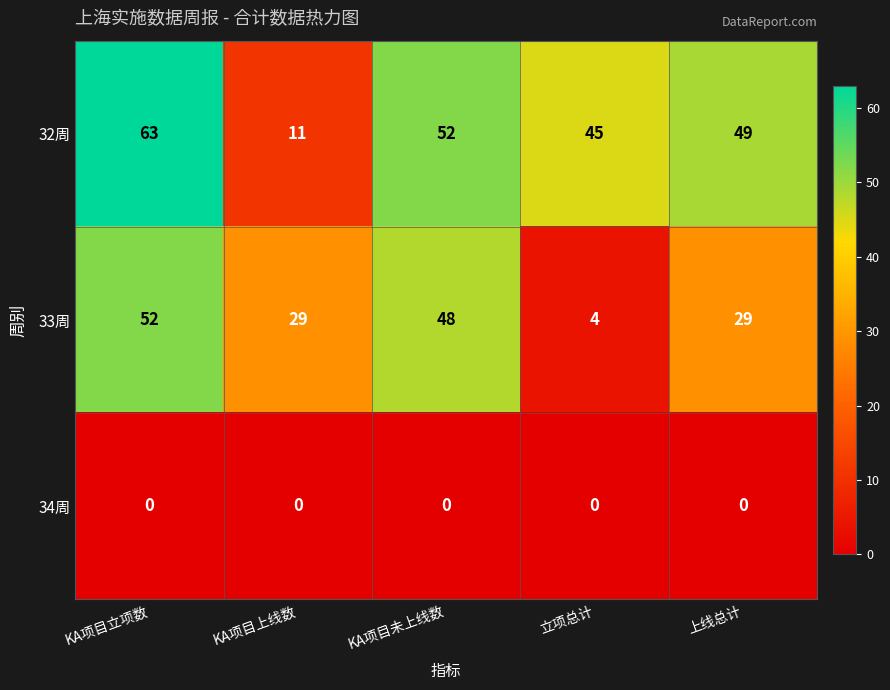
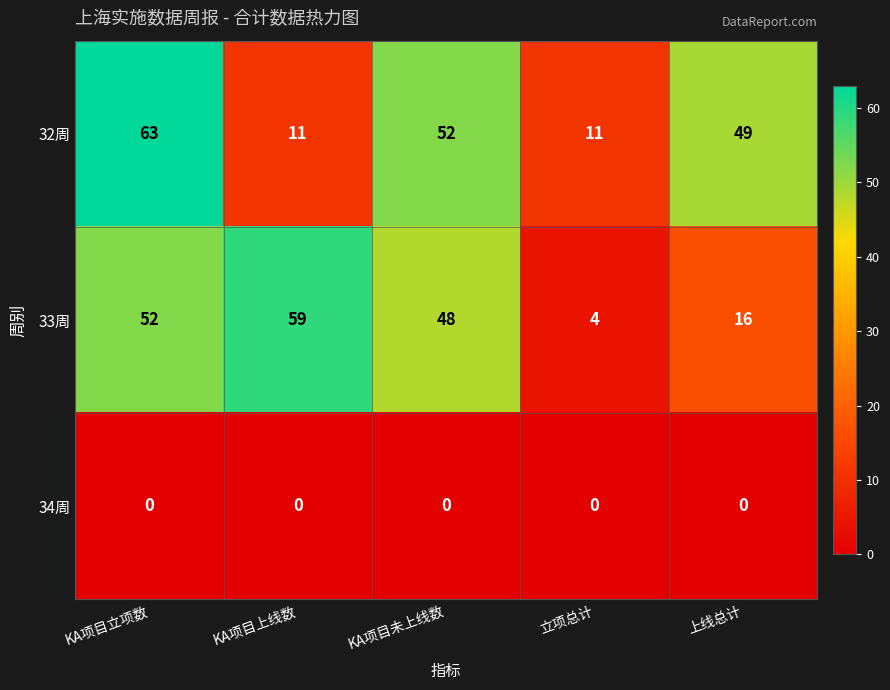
  {
    "32周": {
      "KA项目立项数": 63,
      "KA项目上线数": 11,
      "KA项目未上线数": 52,
-     "立项总计": 45,
+     "立项总计": 11,
      "上线总计": 49
    },
    "33周": {
      "KA项目立项数": 52,
-     "KA项目上线数": 29,
+     "KA项目上线数": 59,
      "KA项目未上线数": 48,
      "立项总计": 4,
-     "上线总计": 29
+     "上线总计": 16
    },
    "34周": {
      "KA项目立项数": 0,
      "KA项目上线数": 0,
      "KA项目未上线数": 0,
      "立项总计": 0,
      "上线总计": 0
    }
  }
